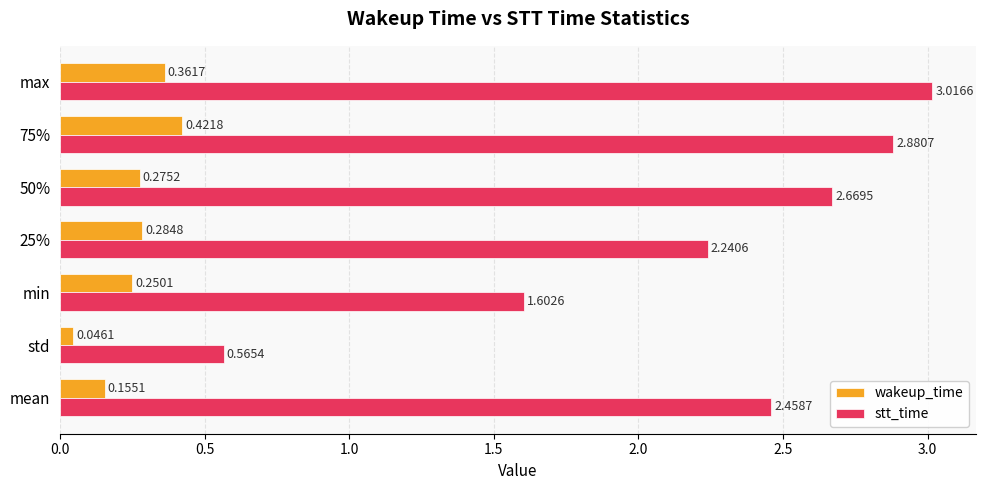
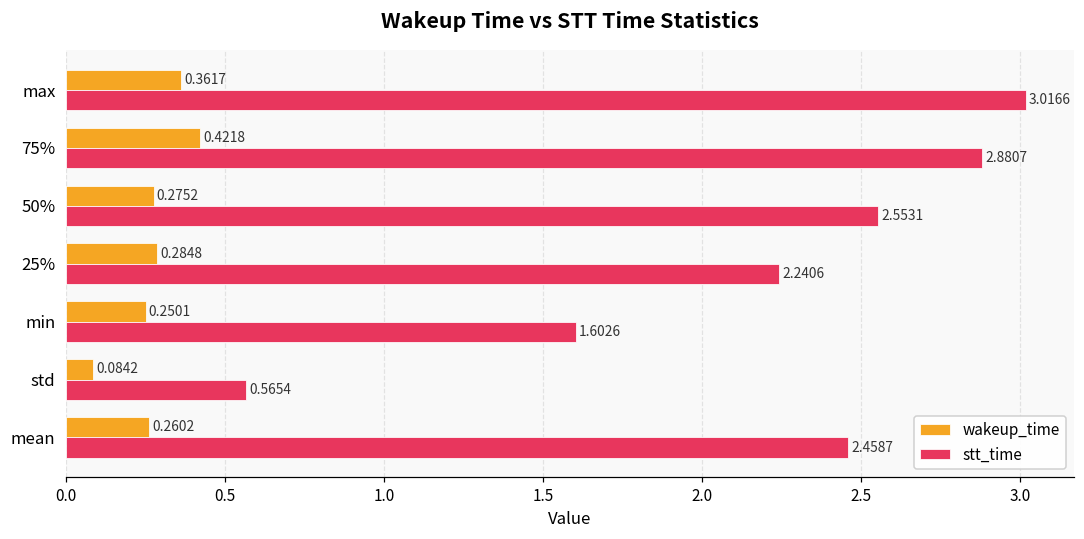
  {
    "wakeup_time": {
      "max": 0.3617,
      "75%": 0.4218,
      "50%": 0.2752,
      "25%": 0.2848,
      "min": 0.2501,
-     "std": 0.0461,
-     "mean": 0.1551
+     "std": 0.0842,
+     "mean": 0.2602
    },
    "stt_time": {
      "max": 3.0166,
      "75%": 2.8807,
-     "50%": 2.6695,
+     "50%": 2.5531,
      "25%": 2.2406,
      "min": 1.6026,
      "std": 0.5654,
      "mean": 2.4587
    }
  }
